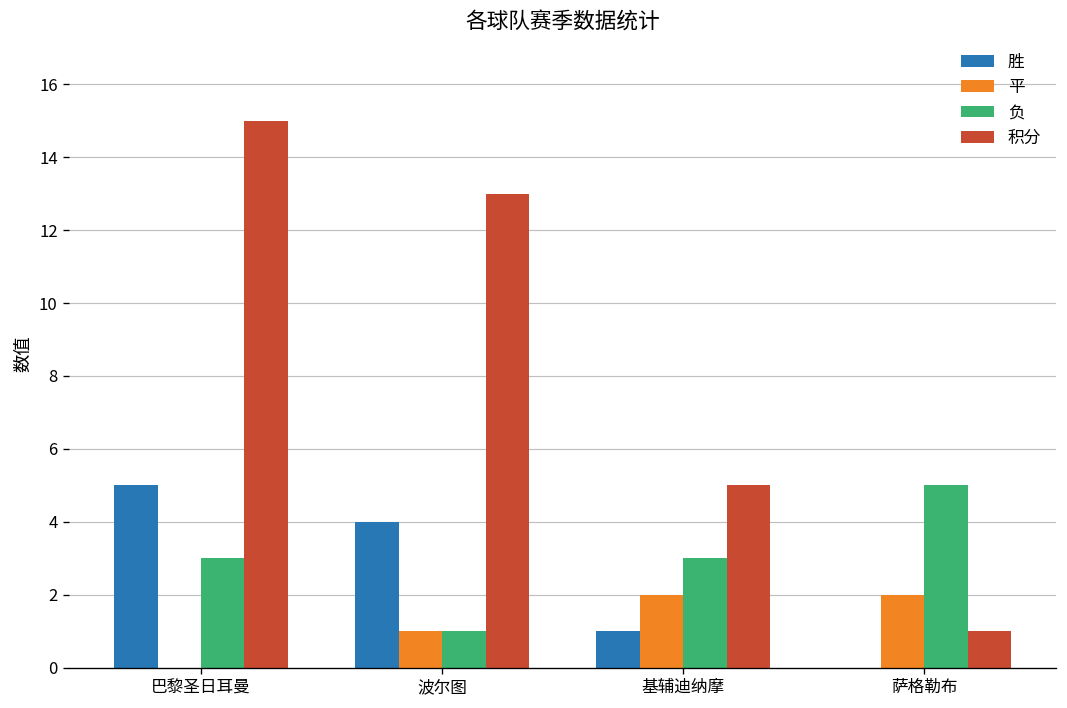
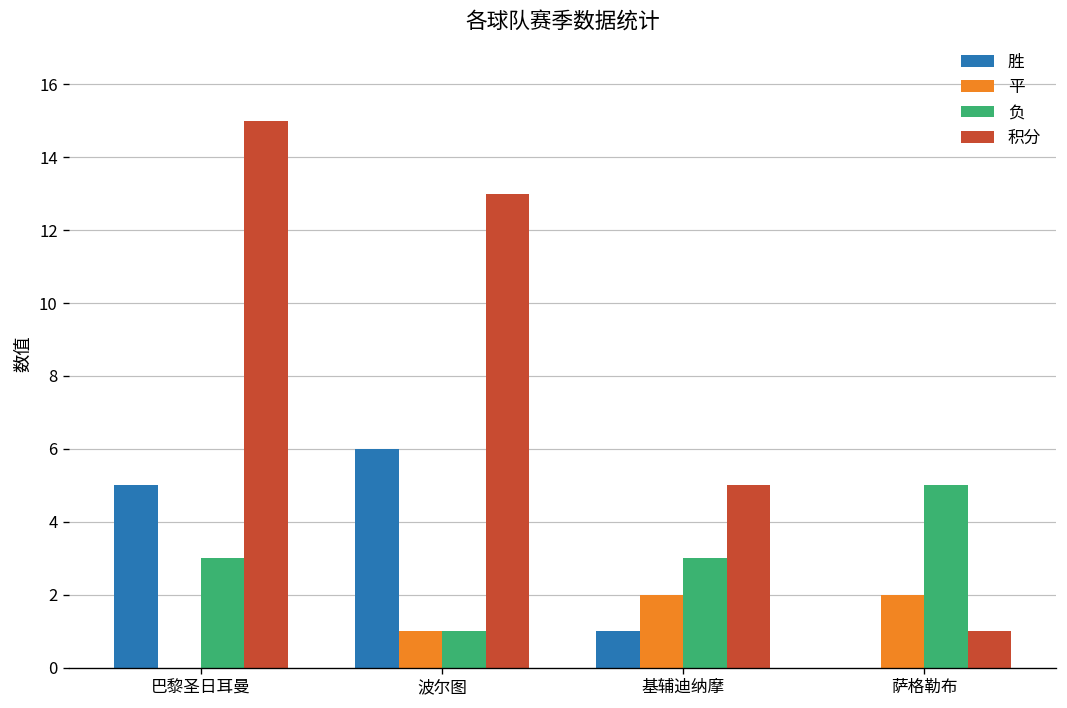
  {
    "胜": {
      "巴黎圣日耳曼": 5,
-     "波尔图": 4,
+     "波尔图": 6,
      "基辅迪纳摩": 1,
      "萨格勒布": 0
    },
    "平": {
      "巴黎圣日耳曼": 0,
      "波尔图": 1,
      "基辅迪纳摩": 2,
      "萨格勒布": 2
    },
    "负": {
      "巴黎圣日耳曼": 3,
      "波尔图": 1,
      "基辅迪纳摩": 3,
      "萨格勒布": 5
    },
    "积分": {
      "巴黎圣日耳曼": 15,
      "波尔图": 13,
      "基辅迪纳摩": 5,
      "萨格勒布": 1
    }
  }
